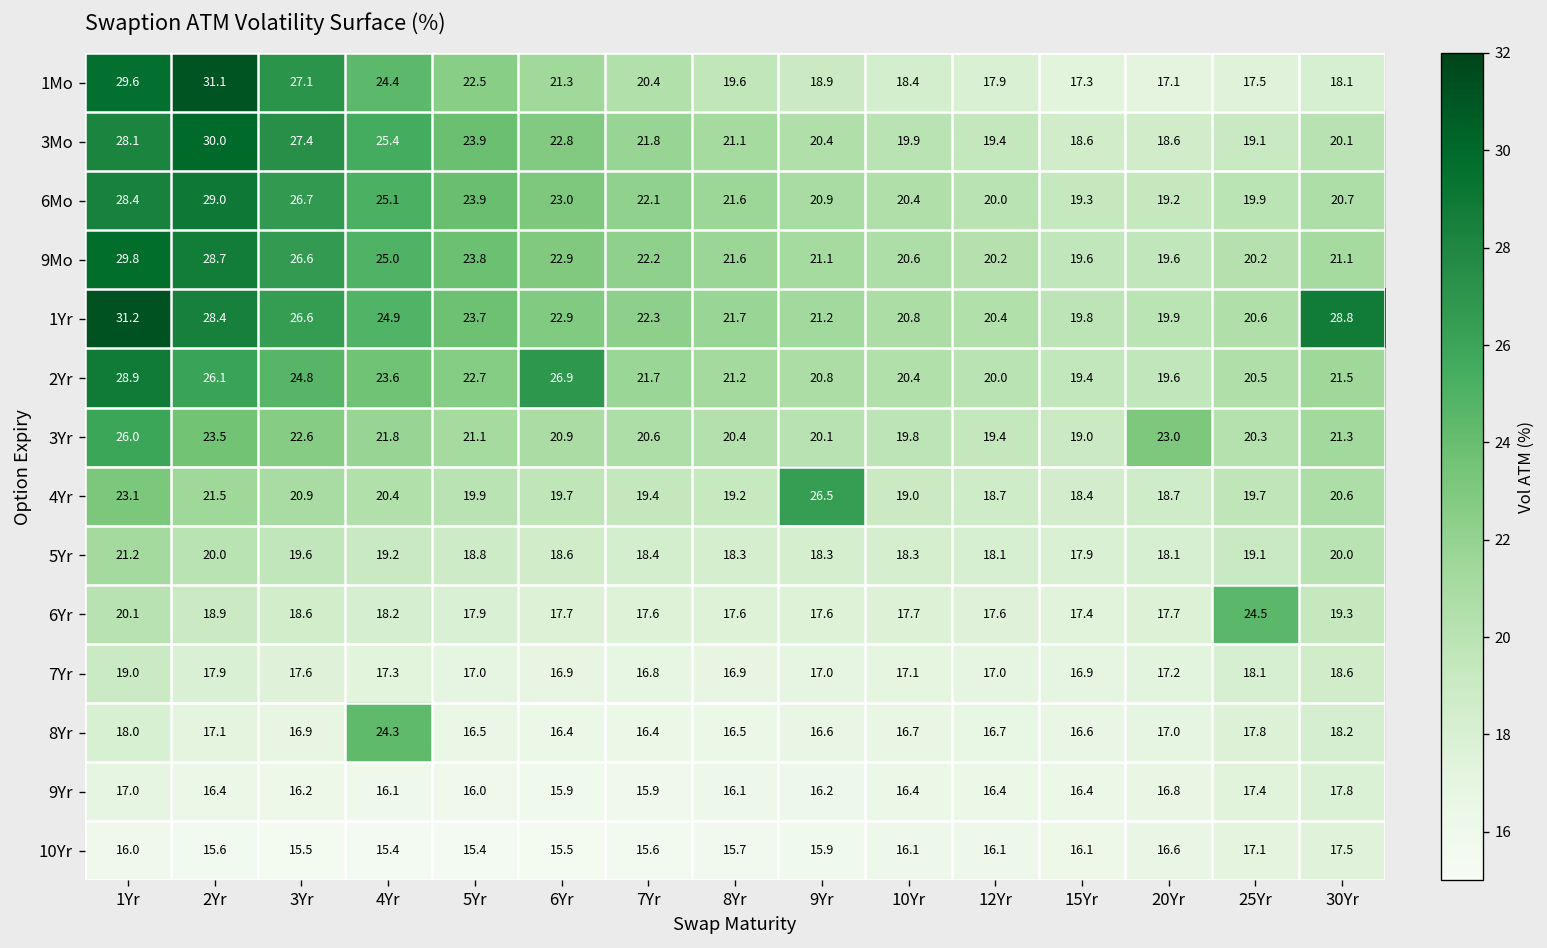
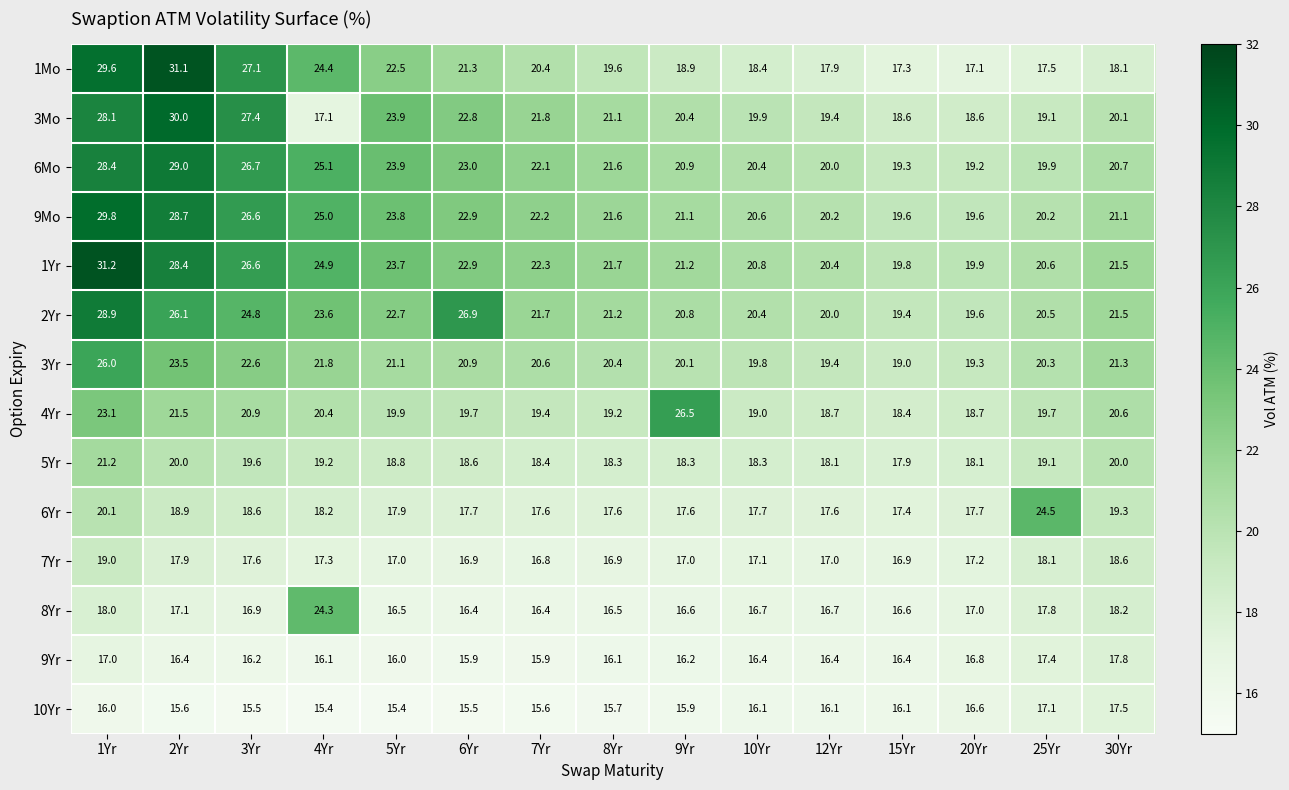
  {
    "3Mo": {
      "1Yr": 28.1,
      "2Yr": 30.0,
      "3Yr": 27.4,
-     "4Yr": 25.4,
+     "4Yr": 17.1,
      "5Yr": 23.9,
      "6Yr": 22.8,
      "7Yr": 21.8,
      "8Yr": 21.1,
      "9Yr": 20.4,
      "10Yr": 19.9,
      "12Yr": 19.4,
      "15Yr": 18.6,
      "20Yr": 18.6,
      "25Yr": 19.1,
      "30Yr": 20.1
    },
    "1Yr": {
      "1Yr": 31.2,
      "2Yr": 28.4,
      "3Yr": 26.6,
      "4Yr": 24.9,
      "5Yr": 23.7,
      "6Yr": 22.9,
      "7Yr": 22.3,
      "8Yr": 21.7,
      "9Yr": 21.2,
      "10Yr": 20.8,
      "12Yr": 20.4,
      "15Yr": 19.8,
      "20Yr": 19.9,
      "25Yr": 20.6,
-     "30Yr": 28.8
+     "30Yr": 21.5
    },
    "3Yr": {
      "1Yr": 26.0,
      "2Yr": 23.5,
      "3Yr": 22.6,
      "4Yr": 21.8,
      "5Yr": 21.1,
      "6Yr": 20.9,
      "7Yr": 20.6,
      "8Yr": 20.4,
      "9Yr": 20.1,
      "10Yr": 19.8,
      "12Yr": 19.4,
      "15Yr": 19.0,
-     "20Yr": 23.0,
+     "20Yr": 19.3,
      "25Yr": 20.3,
      "30Yr": 21.3
    }
  }
